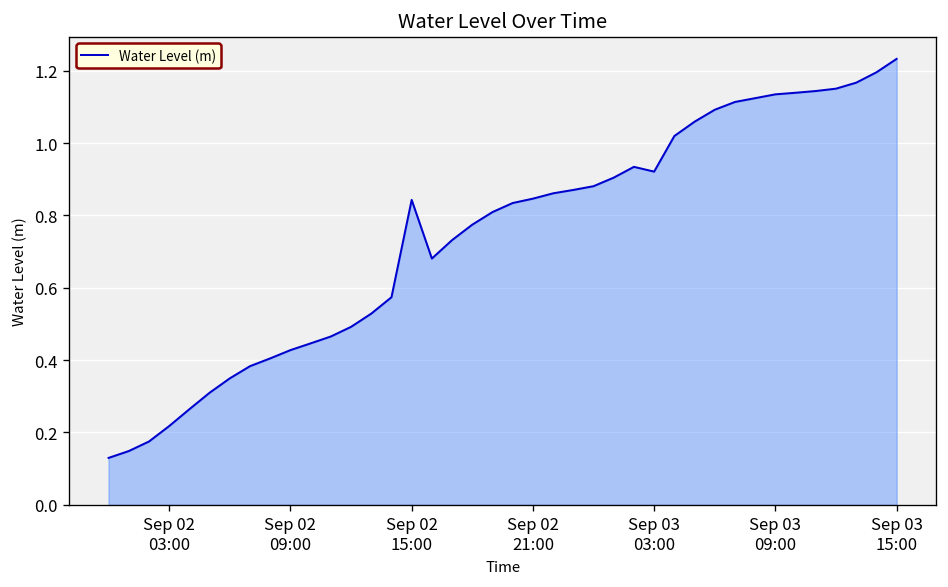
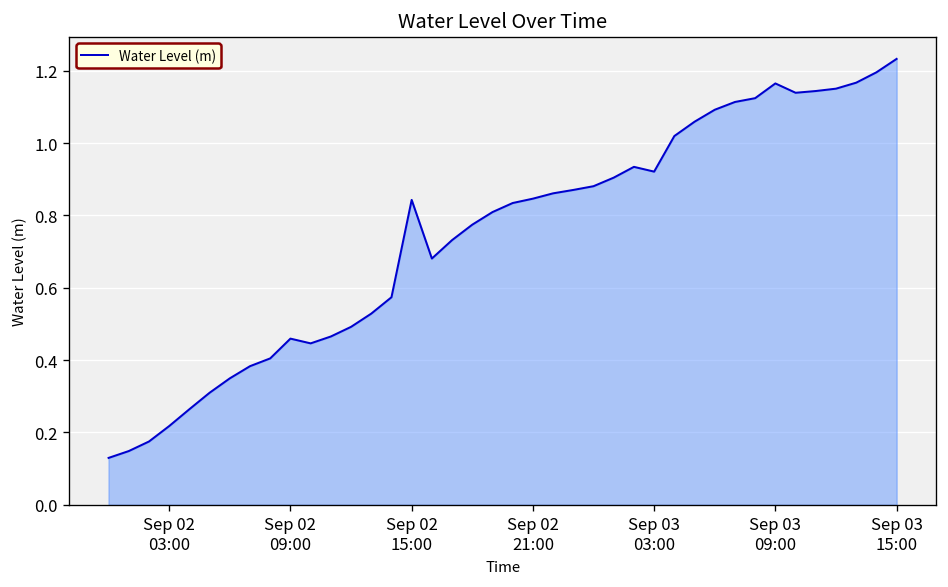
  {
    "Sep 02 03:00": 0.22,
-   "Sep 02 09:00": 0.43,
+   "Sep 02 09:00": 0.46,
    "Sep 02 15:00": 0.84,
    "Sep 02 21:00": 0.85,
    "Sep 03 03:00": 0.92,
-   "Sep 03 09:00": 1.13,
+   "Sep 03 09:00": 1.16,
    "Sep 03 15:00": 1.23
  }
